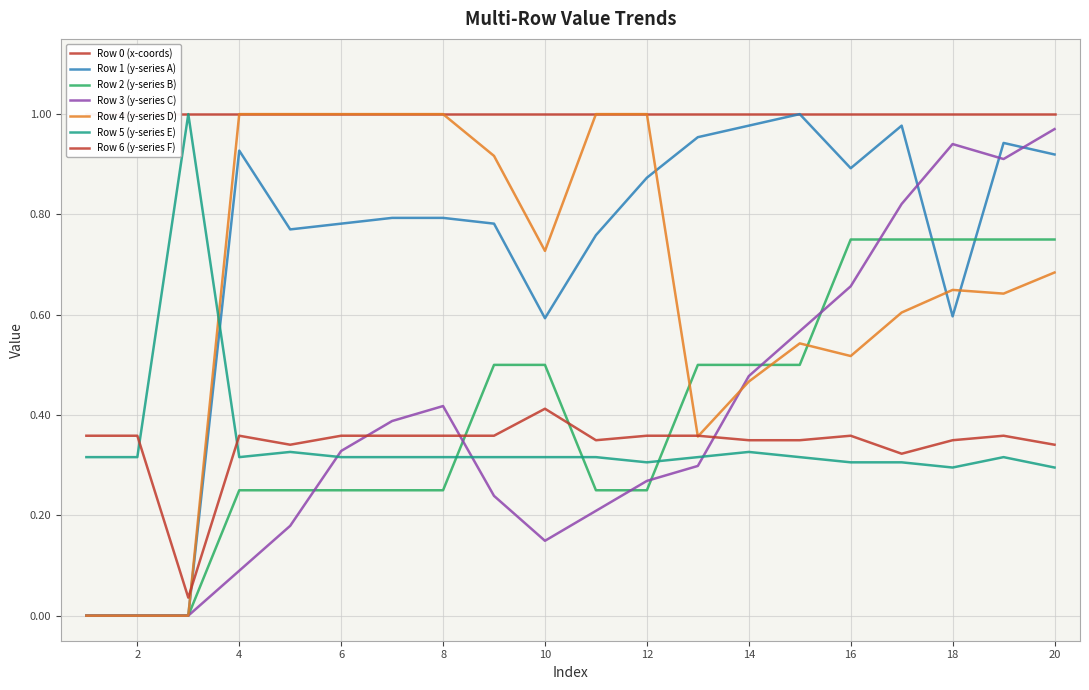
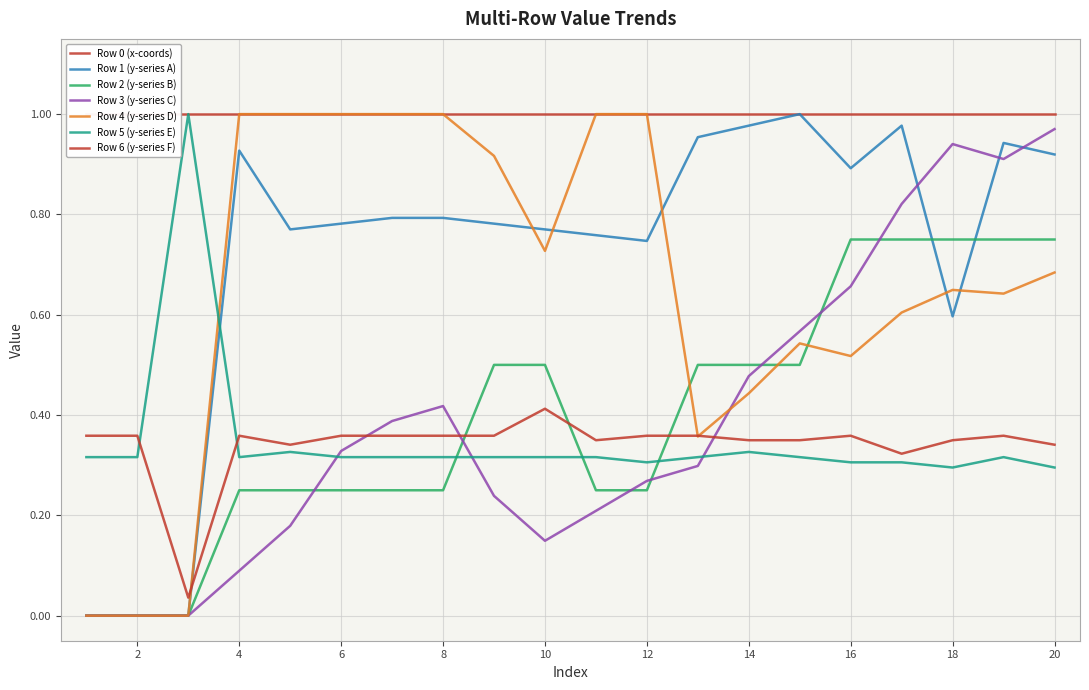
  {
    "Row 1 (y-series A)": {
      "4": 0.93,
      "6": 0.78,
      "8": 0.79,
-     "10": 0.59,
-     "12": 0.87,
+     "10": 0.77,
+     "12": 0.75,
      "14": 0.98,
      "16": 0.89,
      "18": 0.60,
      "20": 0.92
    },
    "Row 3 (y-series C)": {
      "4": 0.09,
      "6": 0.33,
      "8": 0.42,
      "10": 0.15,
      "12": 0.27,
      "14": 0.48,
      "16": 0.66,
      "18": 0.94,
      "20": 0.97
    },
    "Row 4 (y-series D)": {
      "10": 0.73,
-     "14": 0.47,
+     "14": 0.44,
      "16": 0.52,
      "18": 0.65,
      "20": 0.68
    }
  }
